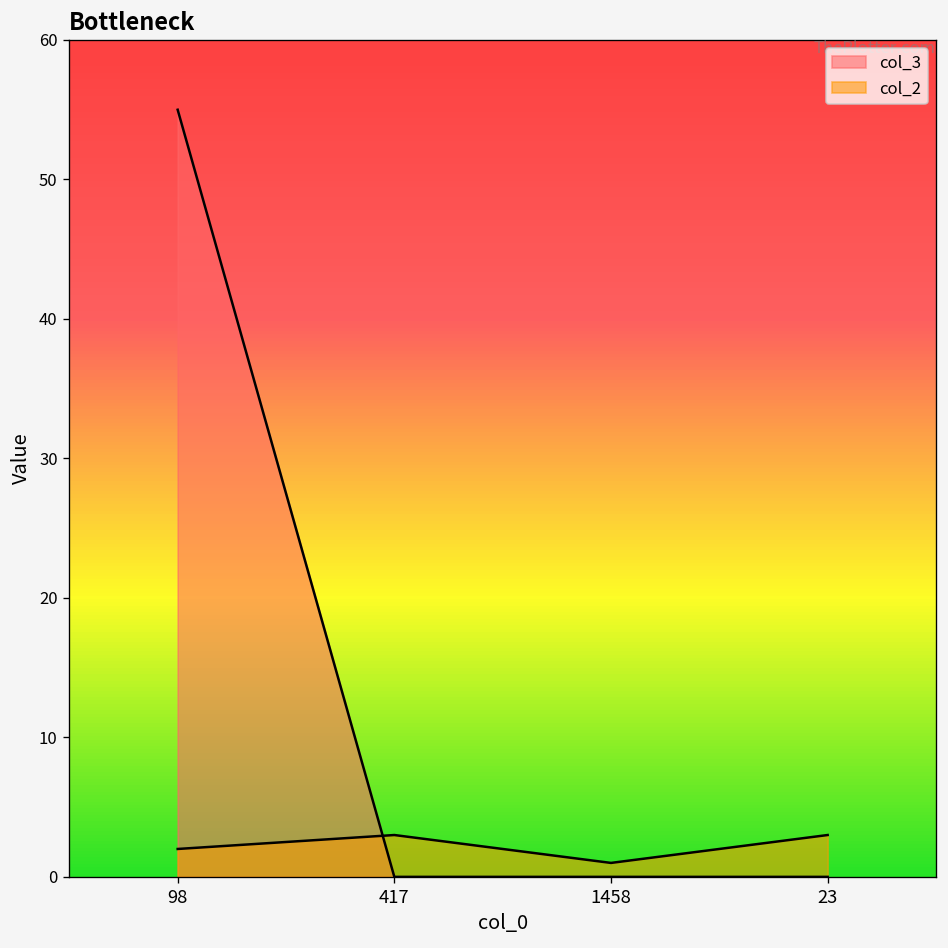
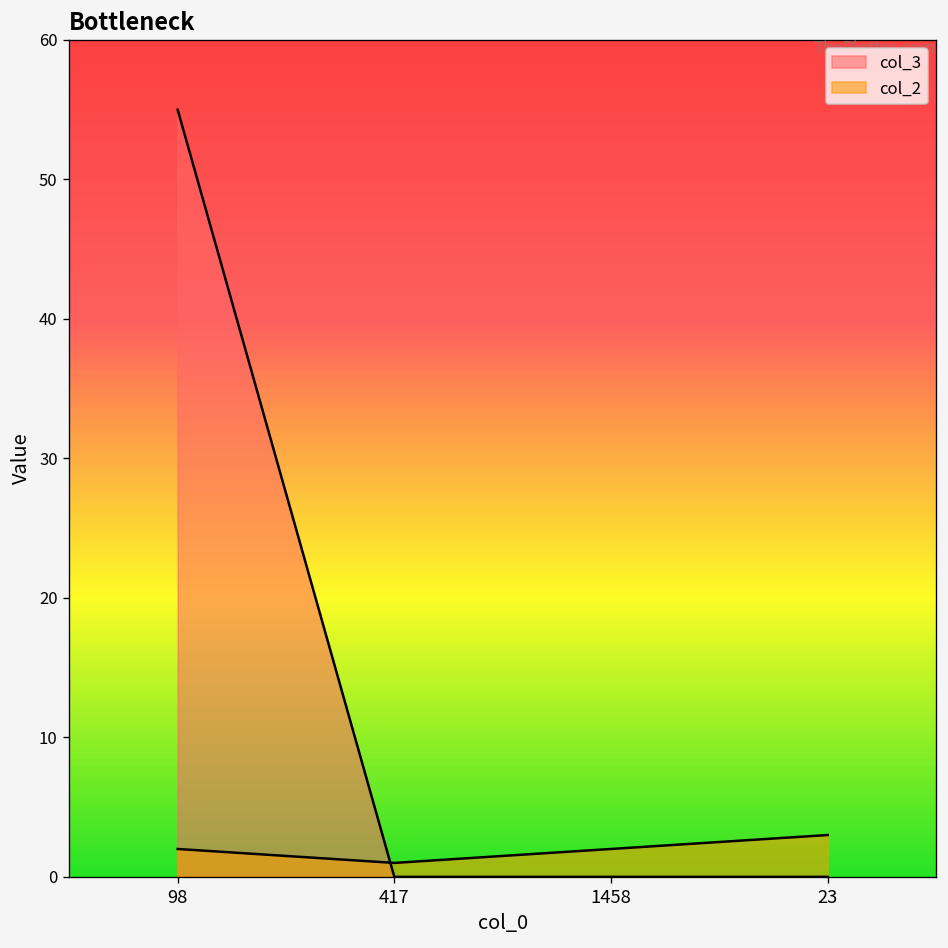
  {
    "col_3": {
      "98": 55,
      "417": 0,
      "1458": 0,
      "23": 0
    },
    "col_2": {
      "98": 2,
-     "417": 3,
-     "1458": 1,
+     "417": 1,
+     "1458": 2,
      "23": 3
    }
  }
